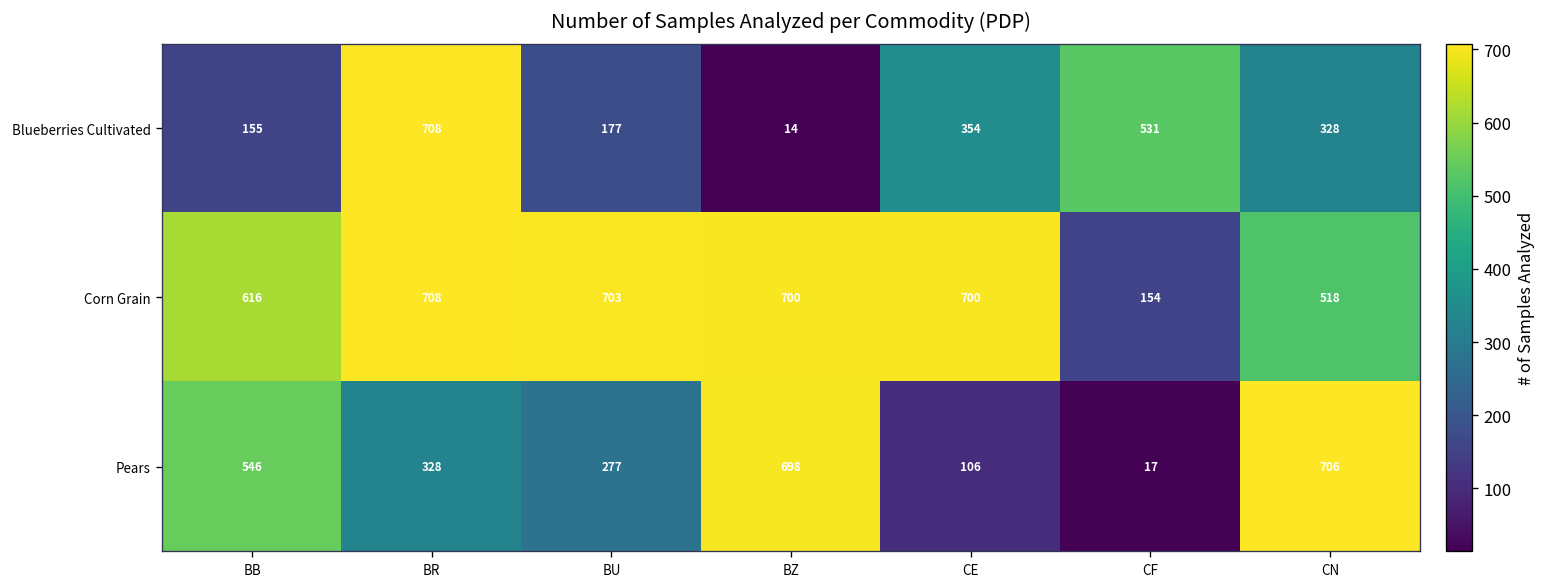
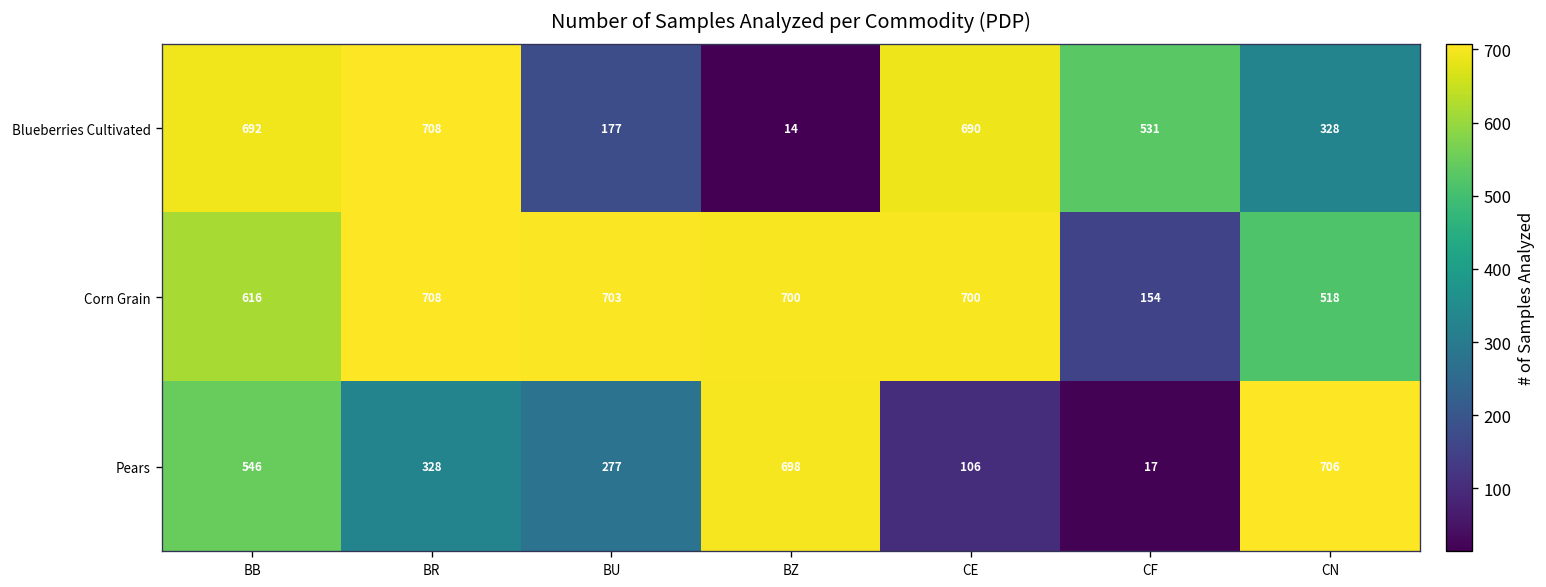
  {
    "Blueberries Cultivated": {
-     "BB": 155,
+     "BB": 692,
      "BR": 708,
      "BU": 177,
      "BZ": 14,
-     "CE": 354,
+     "CE": 690,
      "CF": 531,
      "CN": 328
    },
    "Corn Grain": {
      "BB": 616,
      "BR": 708,
      "BU": 703,
      "BZ": 700,
      "CE": 700,
      "CF": 154,
      "CN": 518
    },
    "Pears": {
      "BB": 546,
      "BR": 328,
      "BU": 277,
      "BZ": 698,
      "CE": 106,
      "CF": 17,
      "CN": 706
    }
  }
